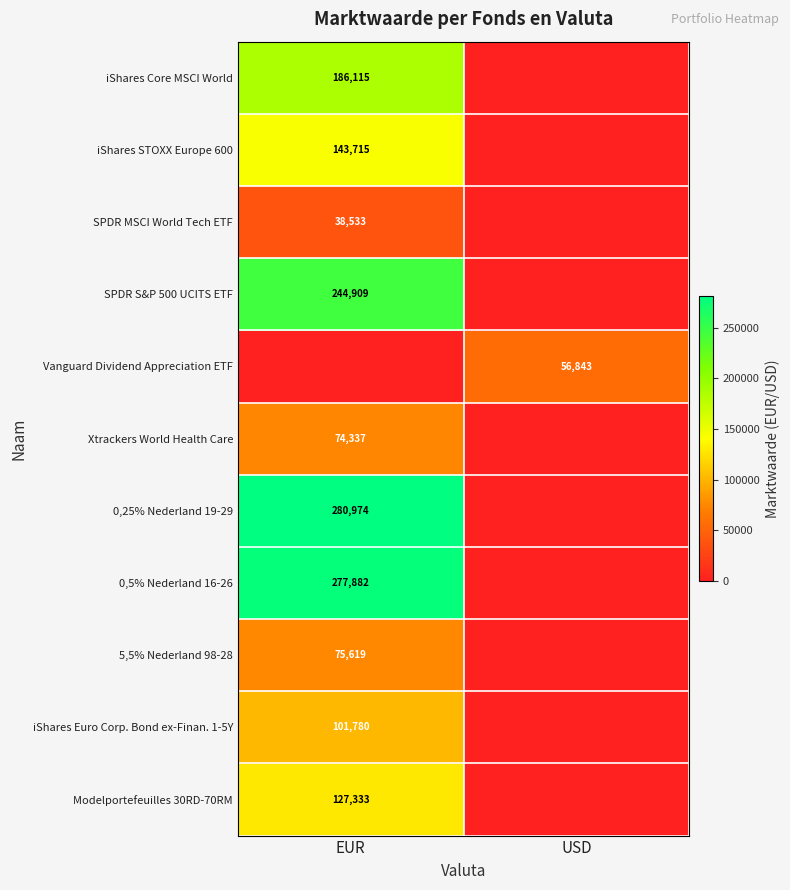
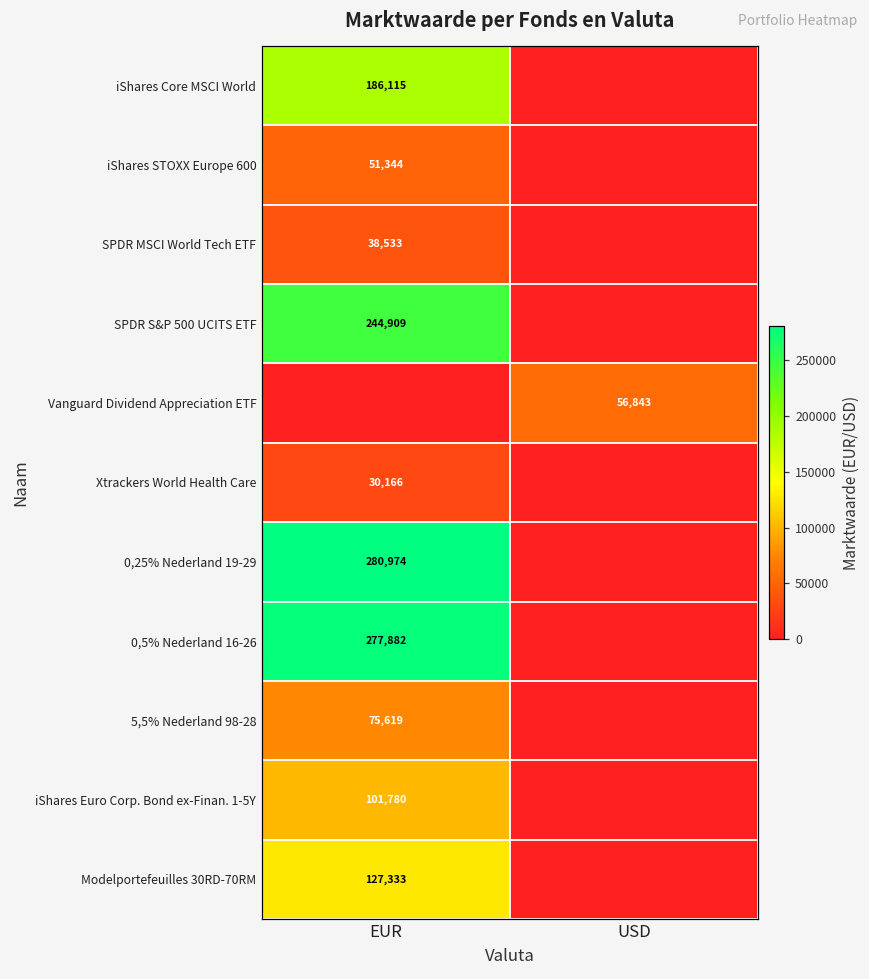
  {
    "iShares Core MSCI World": {
      "EUR": "186,115"
    },
    "iShares STOXX Europe 600": {
-     "EUR": "143,715"
+     "EUR": "51,344"
    },
    "SPDR MSCI World Tech ETF": {
      "EUR": "38,533"
    },
    "SPDR S&P 500 UCITS ETF": {
      "EUR": "244,909"
    },
    "Vanguard Dividend Appreciation ETF": {
      "USD": "56,843"
    },
    "Xtrackers World Health Care": {
-     "EUR": "74,337"
+     "EUR": "30,166"
    },
    "0,25% Nederland 19-29": {
      "EUR": "280,974"
    },
    "0,5% Nederland 16-26": {
      "EUR": "277,882"
    },
    "5,5% Nederland 98-28": {
      "EUR": "75,619"
    },
    "iShares Euro Corp. Bond ex-Finan. 1-5Y": {
      "EUR": "101,780"
    },
    "Modelportefeuilles 30RD-70RM": {
      "EUR": "127,333"
    }
  }
